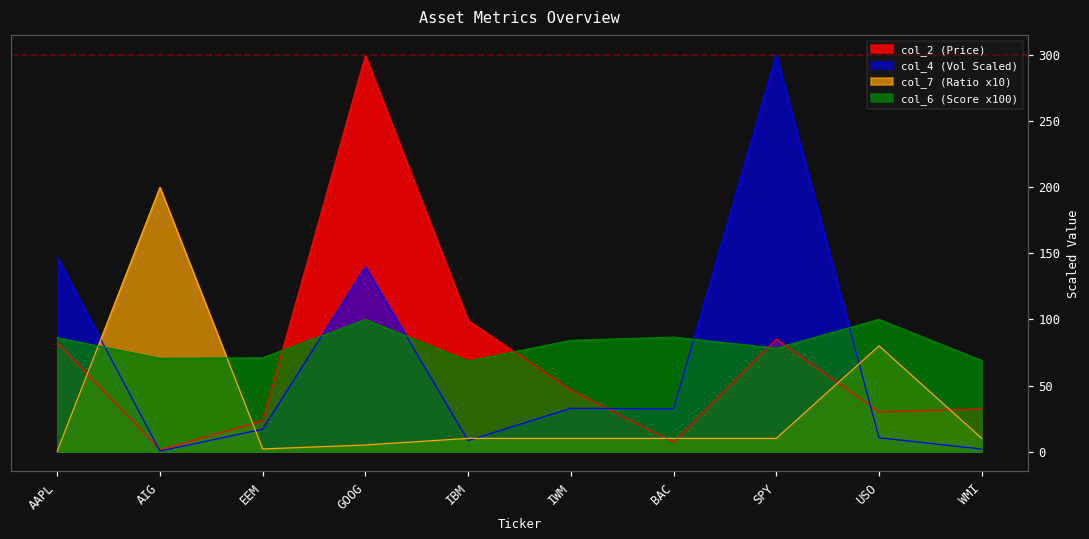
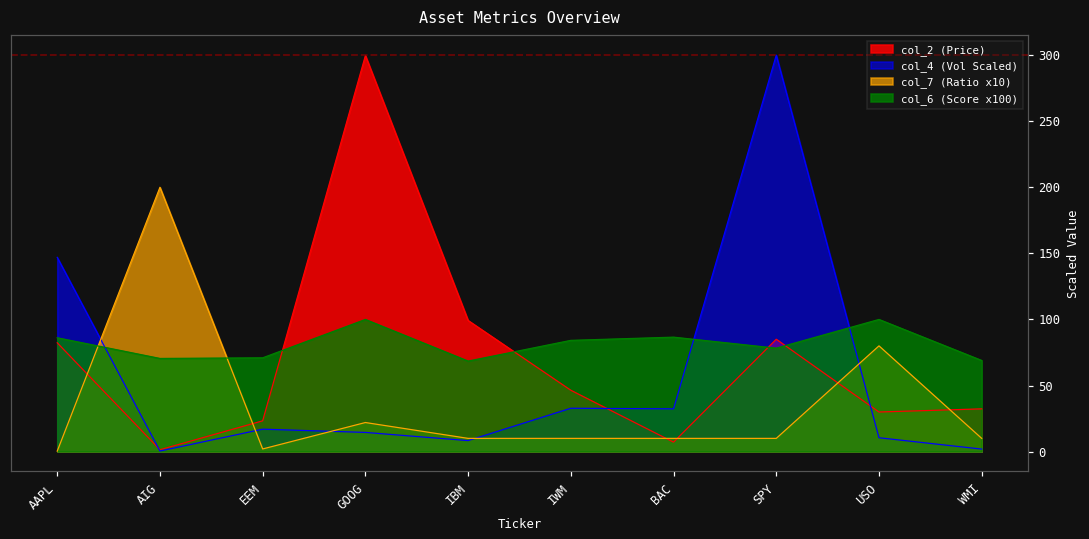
  {
    "col_2 (Price)": {
      "AAPL": 82,
      "EEM": 23,
      "GOOG": 300,
      "IBM": 99,
      "IWM": 46,
      "BAC": 7,
      "SPY": 85,
      "USO": 30,
      "WMI": 32
    },
    "col_4 (Vol Scaled)": {
      "AAPL": 147,
      "EEM": 17,
-     "GOOG": 140,
+     "GOOG": 15,
      "IWM": 33,
      "BAC": 32,
      "SPY": 300,
      "USO": 10,
      "WMI": 2
    },
    "col_7 (Ratio x10)": {
      "AAPL": 0,
      "AIG": 200,
      "EEM": 2,
-     "GOOG": 5,
+     "GOOG": 22,
      "IWM": 10,
      "BAC": 10,
      "SPY": 10,
      "USO": 80,
      "WMI": 10
    },
    "col_6 (Score x100)": {
      "AAPL": 86,
      "AIG": 70,
      "EEM": 71,
      "GOOG": 100,
      "IBM": 68,
      "IWM": 84,
      "BAC": 87,
      "SPY": 78,
      "USO": 100,
      "WMI": 69
    }
  }
